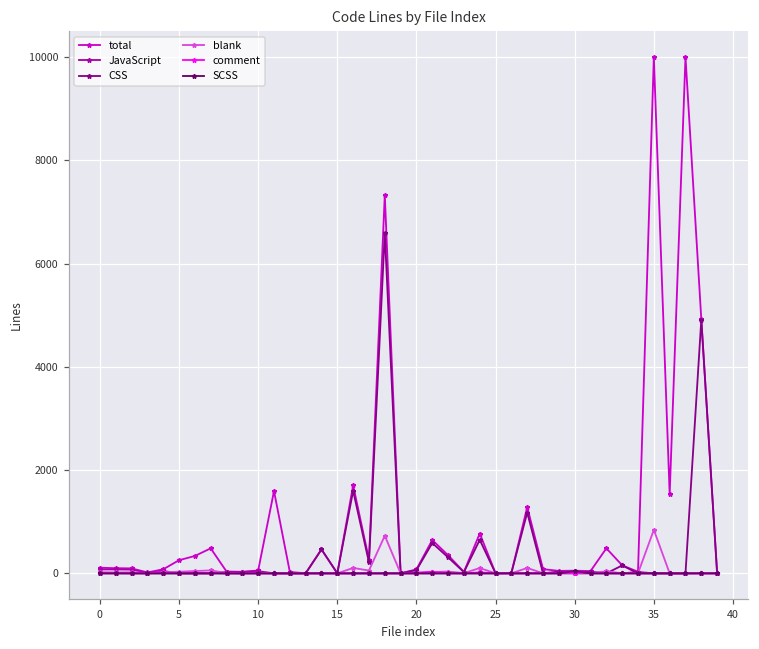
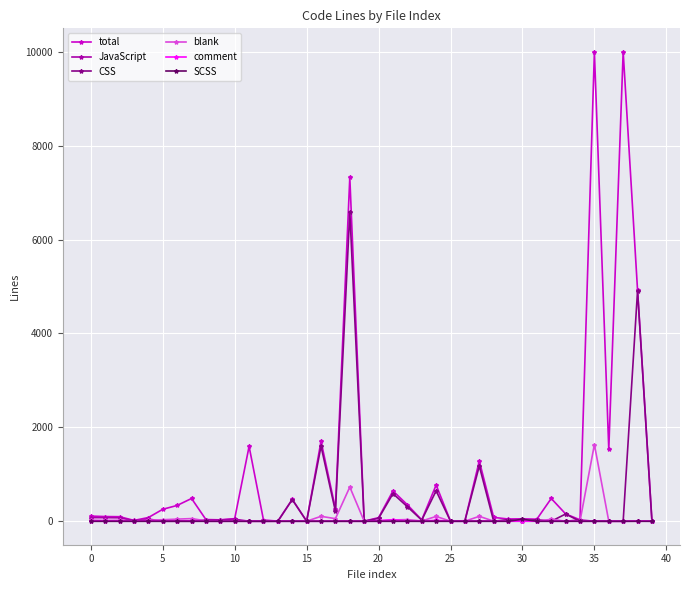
  {
    "blank": {
-     "35": 800
+     "35": 1600
    }
  }
